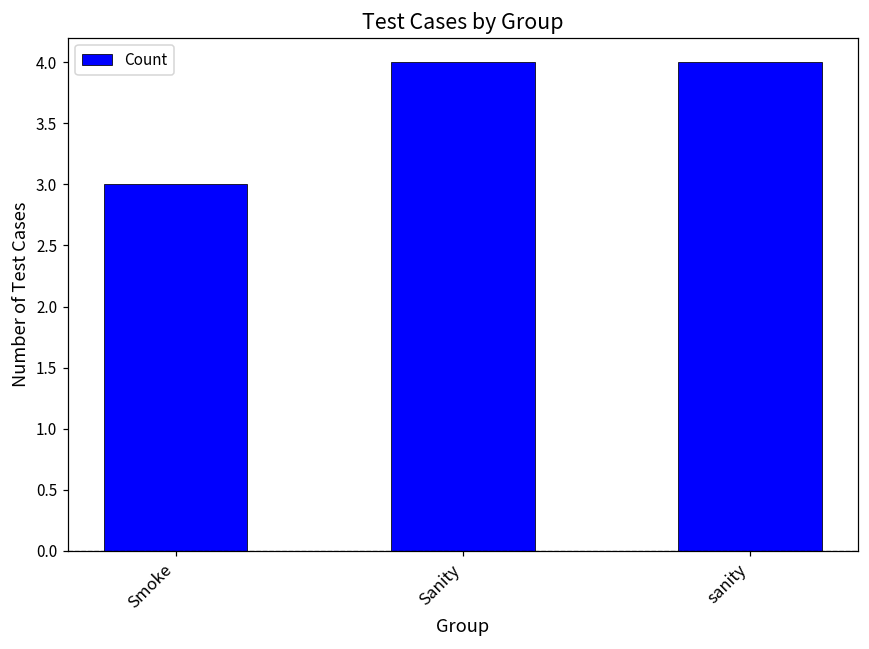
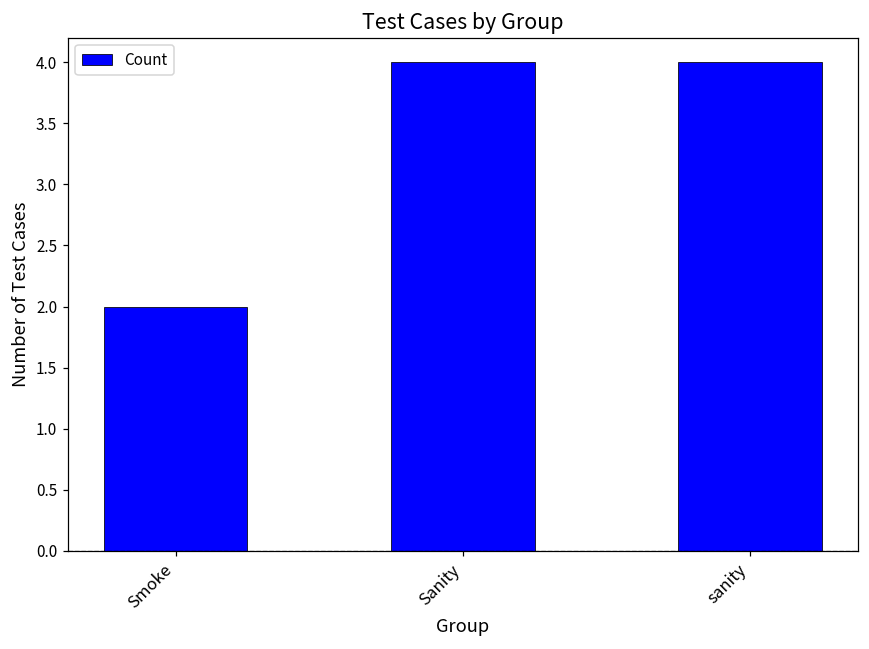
  {
-   "Smoke": 3,
+   "Smoke": 2,
    "Sanity": 4,
    "sanity": 4
  }
